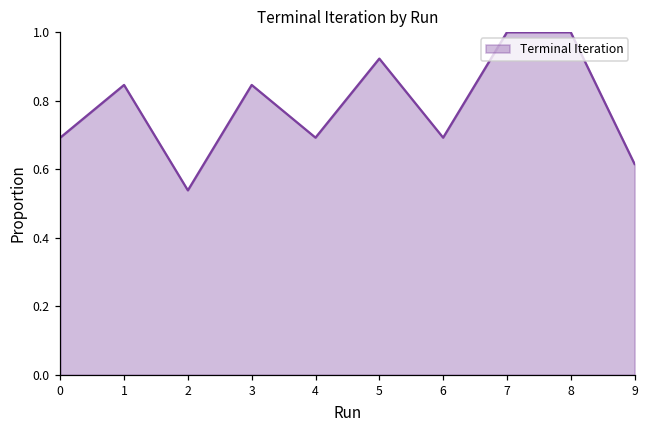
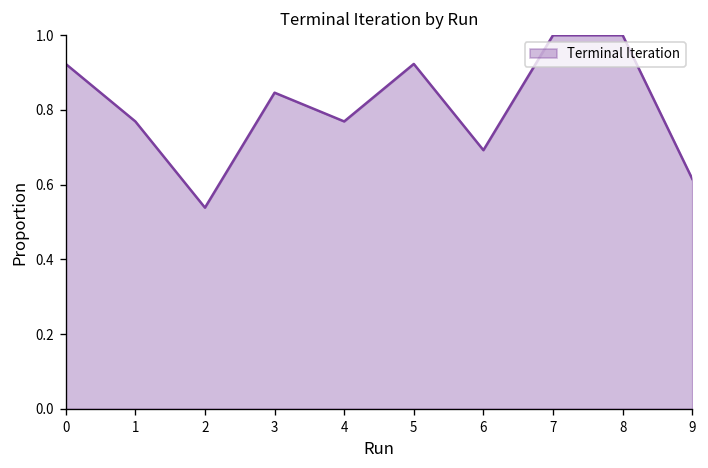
  {
-   "0": 0.69,
-   "1": 0.85,
+   "0": 0.92,
+   "1": 0.77,
    "2": 0.54,
    "3": 0.85,
-   "4": 0.69,
+   "4": 0.77,
    "5": 0.92,
    "6": 0.69,
    "7": 1.00,
    "8": 1.00,
    "9": 0.62
  }
